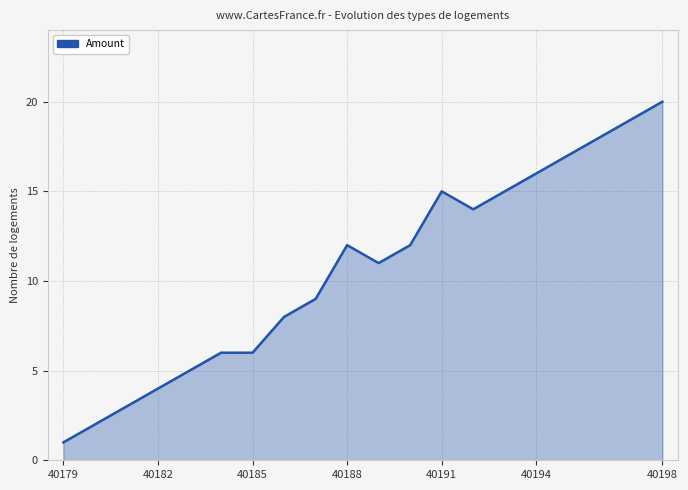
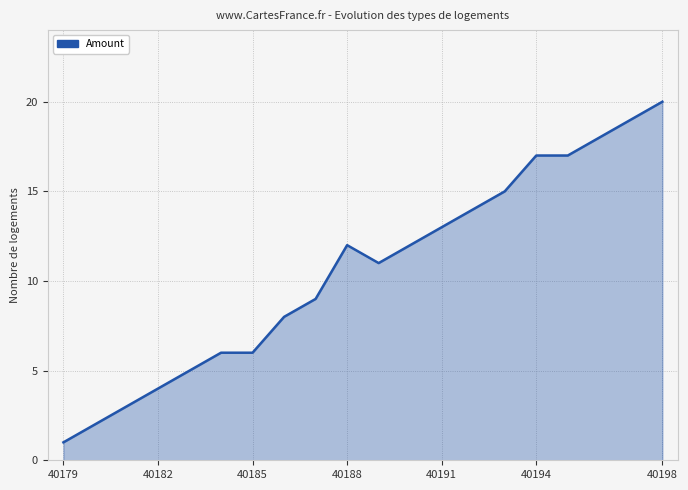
  {
    "40179": 1,
    "40182": 4,
    "40185": 6,
    "40188": 12,
-   "40191": 15,
-   "40194": 16,
+   "40191": 13,
+   "40194": 17,
    "40198": 20
  }
